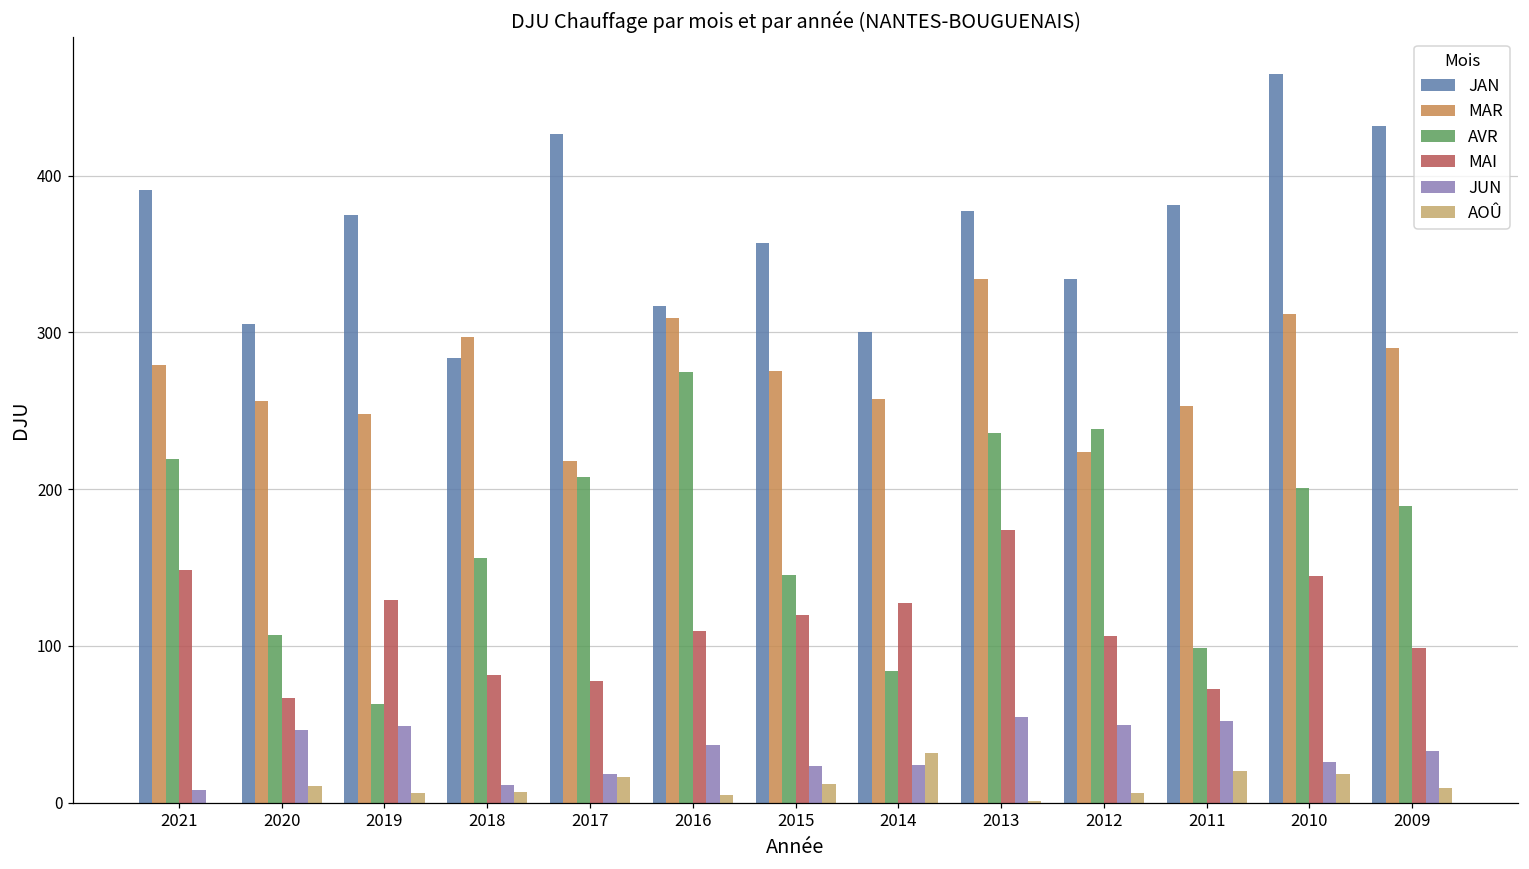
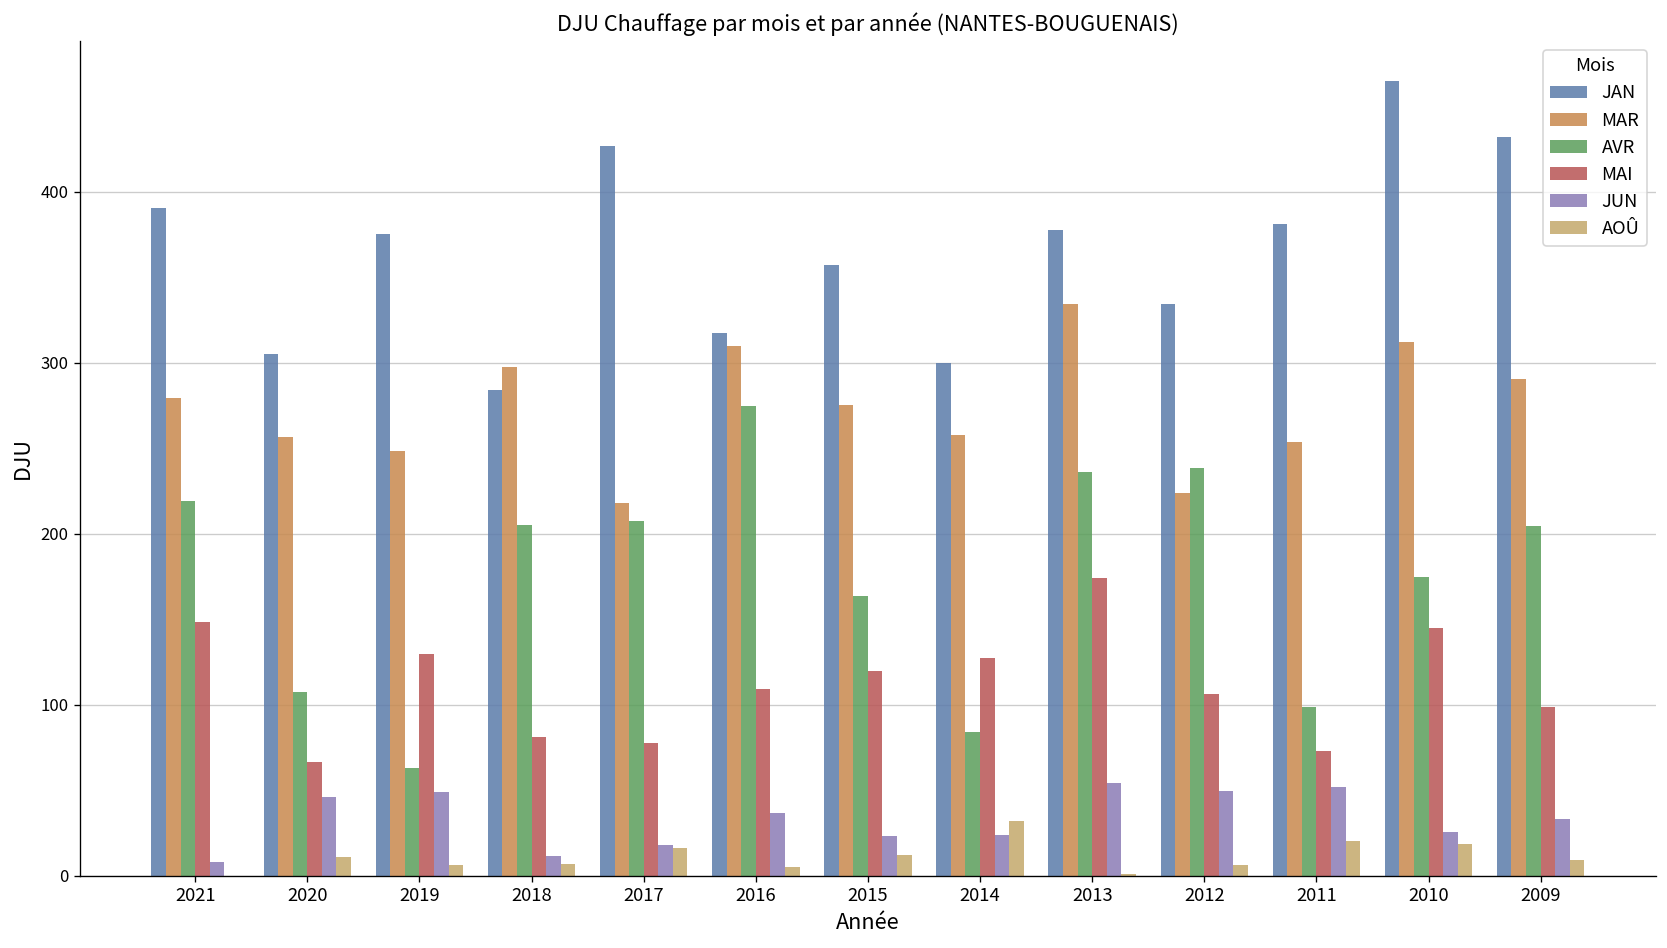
  {
    "AVR": {
      "2021": 219,
      "2020": 107,
      "2019": 63,
-     "2018": 156,
+     "2018": 205,
      "2017": 208,
      "2016": 275,
-     "2015": 145,
+     "2015": 163,
      "2014": 84,
      "2013": 236,
      "2012": 238,
      "2011": 99,
-     "2010": 201,
-     "2009": 189
+     "2010": 175,
+     "2009": 205
    }
  }
